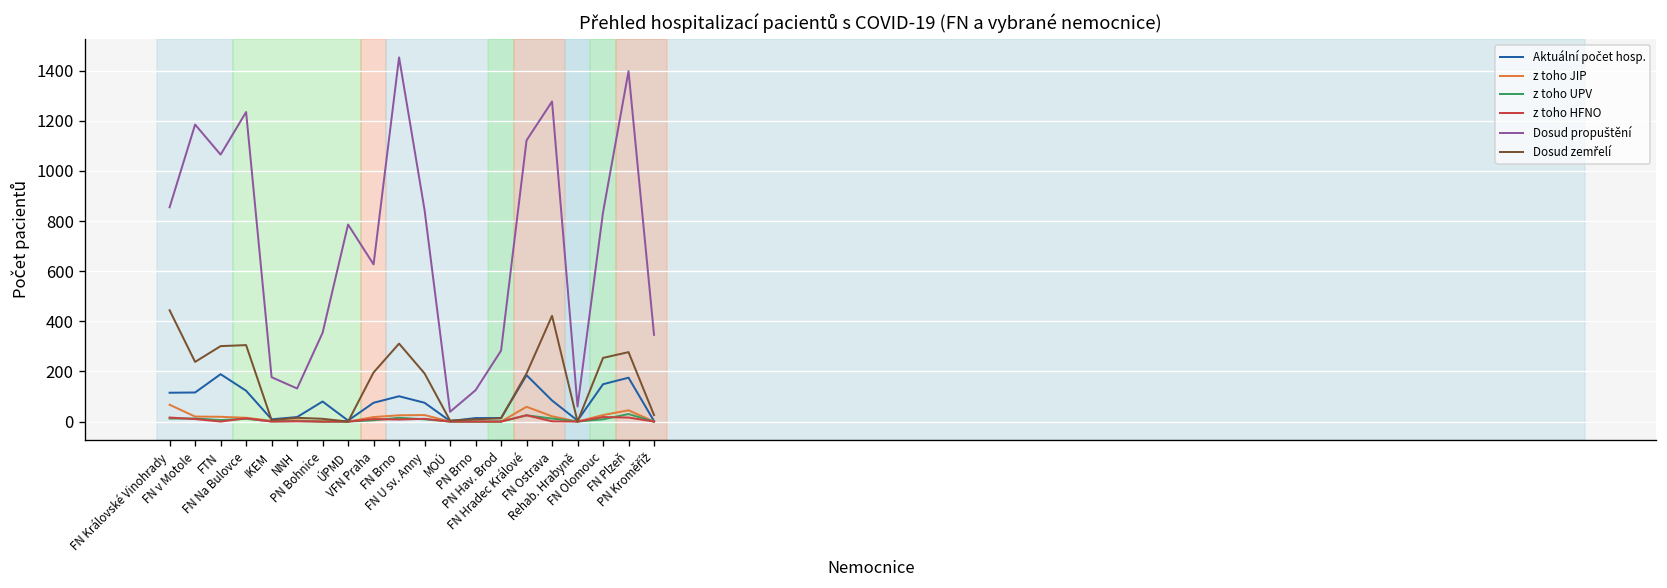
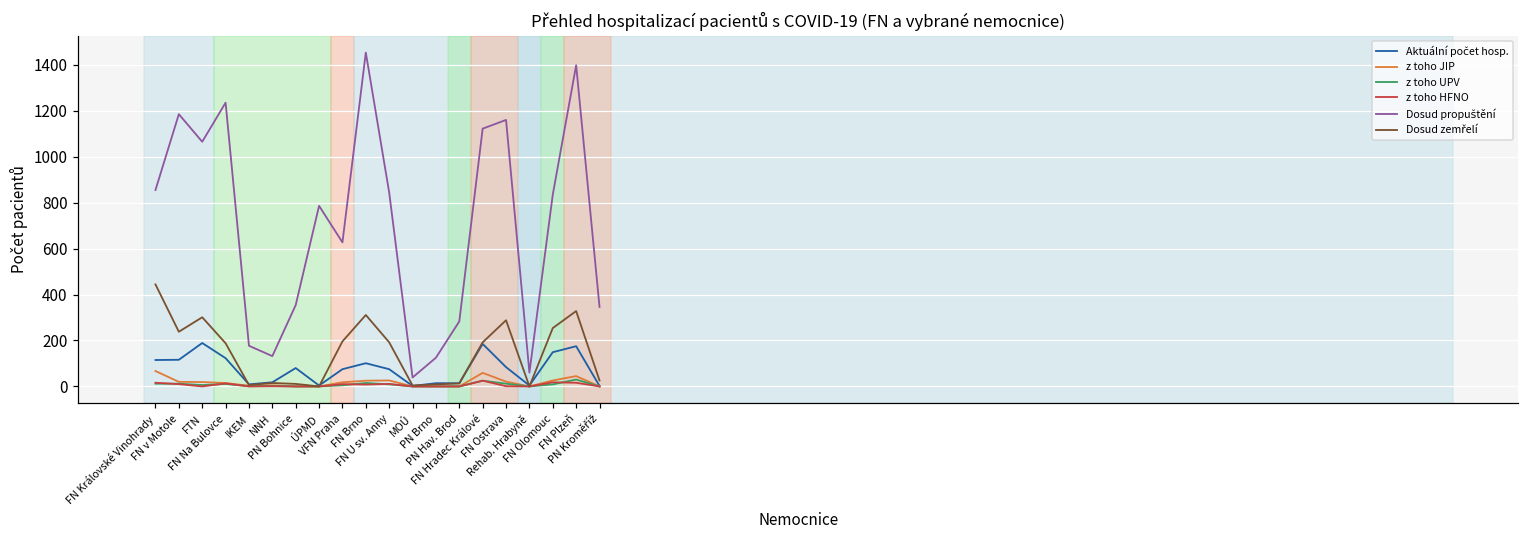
  {
    "Aktuální počet hosp.": {
      "FN Královské Vinohrady": 120,
      "FN v Motole": 120,
      "FTN": 190,
      "FN Na Bulovce": 120,
      "PN Bohnice": 80,
      "VFN Praha": 80,
      "FN Brno": 100,
      "FN U sv. Anny": 80,
      "FN Ostrava": 80,
      "FN Olomouc": 150,
      "FN Plzeň": 180
    },
    "z toho JIP": {
      "FN Královské Vinohrady": 70,
      "FTN": 20,
      "FN U sv. Anny": 30,
      "FN Hradec Králové": 60,
      "FN Plzeň": 50
    },
    "z toho UPV": {
      "FN Plzeň": 30
    },
    "z toho HFNO": {
      "FN Plzeň": 20
    },
    "Dosud propuštění": {
      "FN Královské Vinohrady": 860,
      "FN v Motole": 1190,
      "FTN": 1070,
      "FN Na Bulovce": 1240,
      "IKEM": 180,
      "NNH": 130,
      "PN Bohnice": 350,
      "ÚPMD": 790,
      "VFN Praha": 630,
      "FN Brno": 1450,
      "FN U sv. Anny": 840,
      "MOÚ": 40,
      "PN Brno": 130,
      "PN Hav. Brod": 280,
      "FN Hradec Králové": 1120,
-     "FN Ostrava": 1280,
+     "FN Ostrava": 1160,
      "Rehab. Hrabyně": 60,
      "FN Olomouc": 840,
      "FN Plzeň": 1400,
      "PN Kroměříž": 350
    },
    "Dosud zemřelí": {
      "FN Královské Vinohrady": 440,
      "FN v Motole": 240,
      "FTN": 300,
-     "FN Na Bulovce": 310,
+     "FN Na Bulovce": 190,
      "VFN Praha": 200,
      "FN Brno": 310,
      "FN U sv. Anny": 190,
-     "FN Ostrava": 420,
+     "FN Ostrava": 290,
      "FN Olomouc": 250,
-     "FN Plzeň": 280,
+     "FN Plzeň": 330,
      "PN Kroměříž": 30
    }
  }
